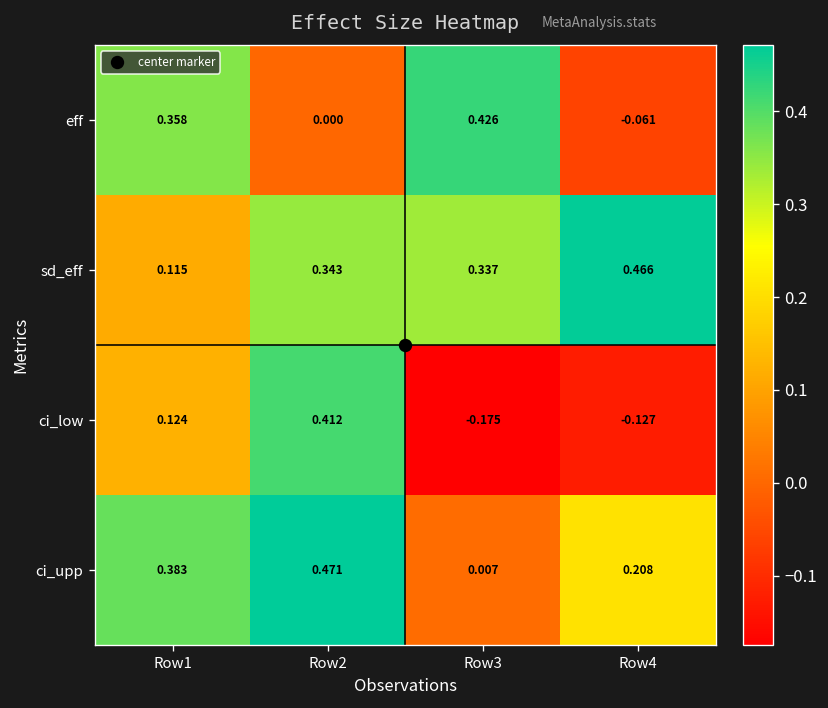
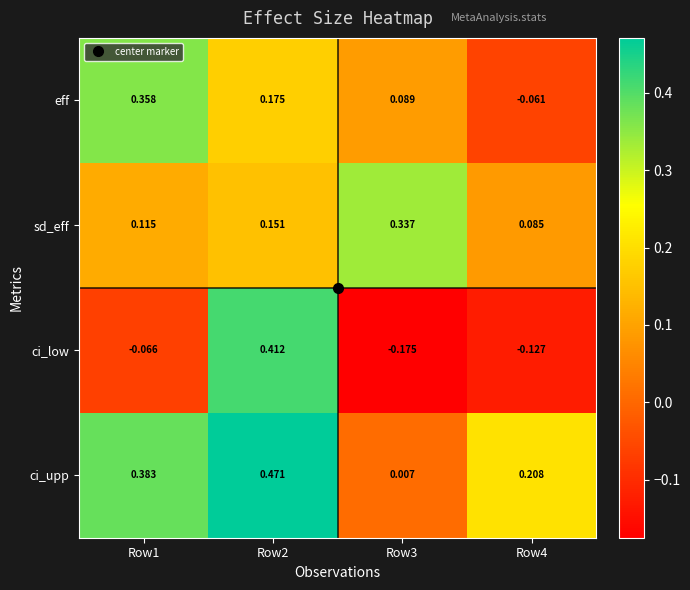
  {
    "eff": {
      "Row1": 0.358,
-     "Row2": 0.000,
-     "Row3": 0.426,
+     "Row2": 0.175,
+     "Row3": 0.089,
      "Row4": -0.061
    },
    "sd_eff": {
      "Row1": 0.115,
-     "Row2": 0.343,
+     "Row2": 0.151,
      "Row3": 0.337,
-     "Row4": 0.466
+     "Row4": 0.085
    },
    "ci_low": {
-     "Row1": 0.124,
+     "Row1": -0.066,
      "Row2": 0.412,
      "Row3": -0.175,
      "Row4": -0.127
    },
    "ci_upp": {
      "Row1": 0.383,
      "Row2": 0.471,
      "Row3": 0.007,
      "Row4": 0.208
    }
  }
